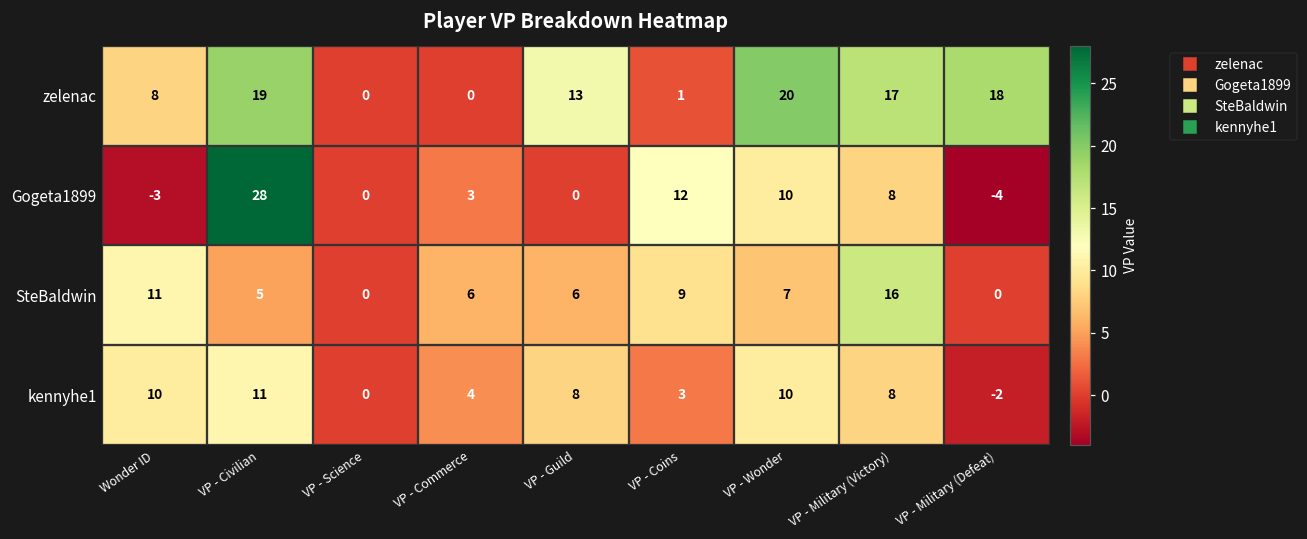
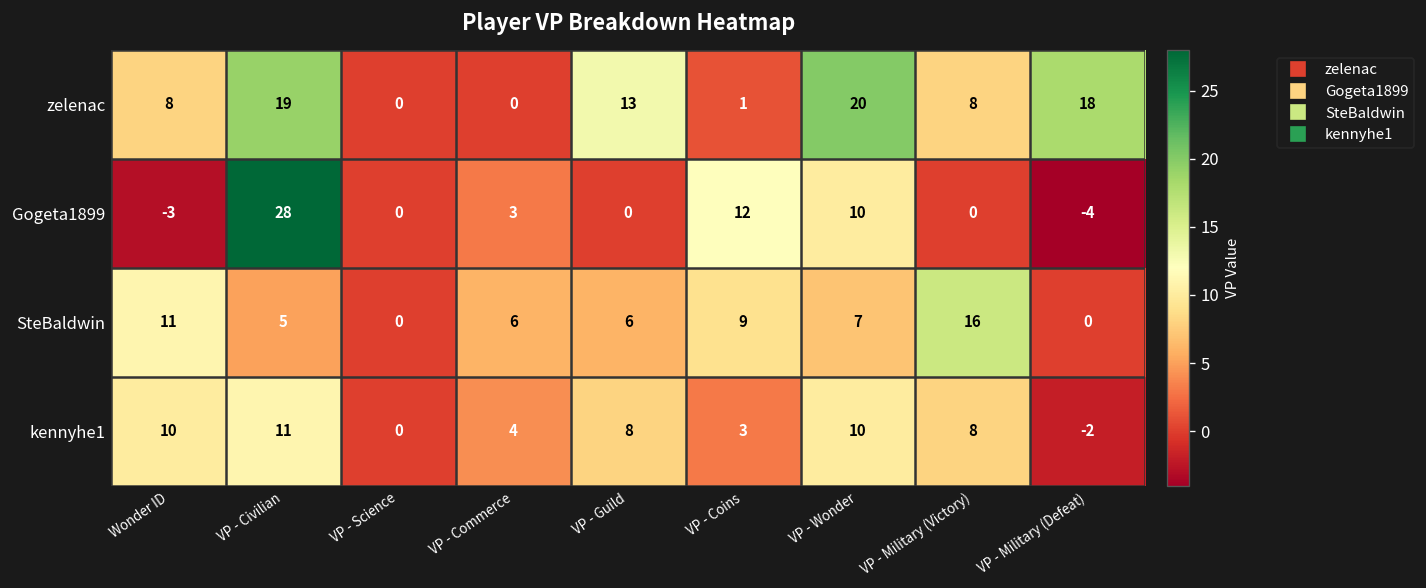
  {
    "zelenac": {
      "Wonder ID": 8,
      "VP - Civilian": 19,
      "VP - Science": 0,
      "VP - Commerce": 0,
      "VP - Guild": 13,
      "VP - Coins": 1,
      "VP - Wonder": 20,
-     "VP - Military (Victory)": 17,
+     "VP - Military (Victory)": 8,
      "VP - Military (Defeat)": 18
    },
    "Gogeta1899": {
      "Wonder ID": -3,
      "VP - Civilian": 28,
      "VP - Science": 0,
      "VP - Commerce": 3,
      "VP - Guild": 0,
      "VP - Coins": 12,
      "VP - Wonder": 10,
-     "VP - Military (Victory)": 8,
+     "VP - Military (Victory)": 0,
      "VP - Military (Defeat)": -4
    },
    "SteBaldwin": {
      "Wonder ID": 11,
      "VP - Civilian": 5,
      "VP - Science": 0,
      "VP - Commerce": 6,
      "VP - Guild": 6,
      "VP - Coins": 9,
      "VP - Wonder": 7,
      "VP - Military (Victory)": 16,
      "VP - Military (Defeat)": 0
    },
    "kennyhe1": {
      "Wonder ID": 10,
      "VP - Civilian": 11,
      "VP - Science": 0,
      "VP - Commerce": 4,
      "VP - Guild": 8,
      "VP - Coins": 3,
      "VP - Wonder": 10,
      "VP - Military (Victory)": 8,
      "VP - Military (Defeat)": -2
    }
  }
